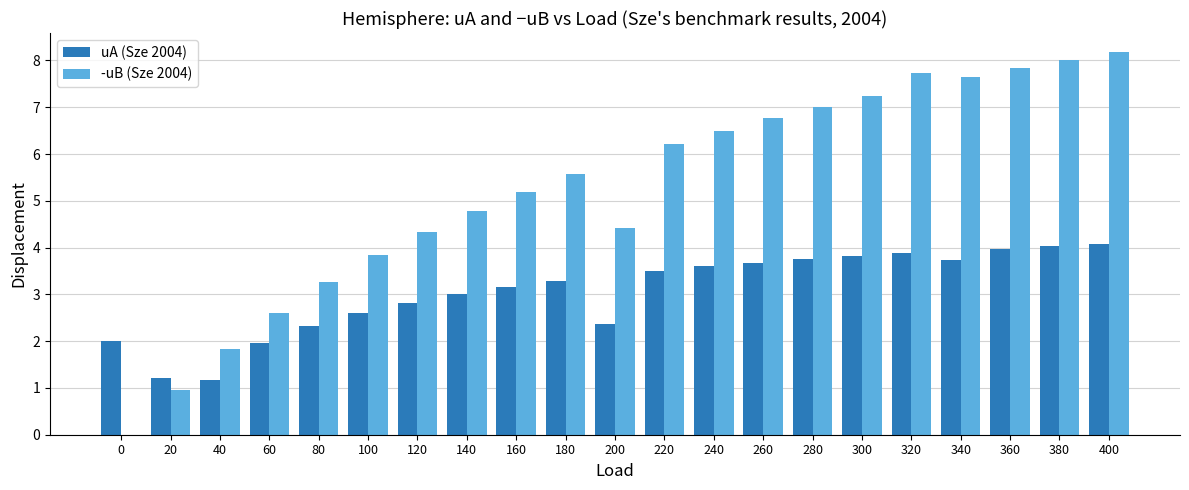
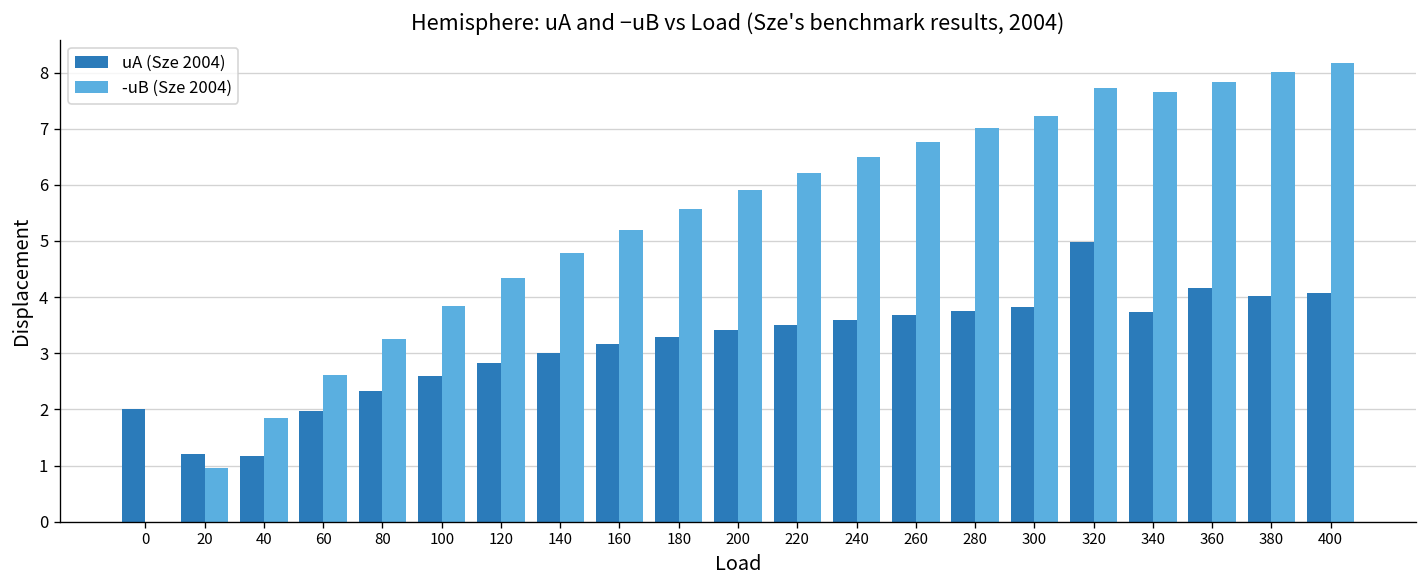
  {
    "uA (Sze 2004)": {
      "0": 2.0,
      "20": 1.2,
      "40": 1.2,
      "60": 2.0,
      "80": 2.3,
      "100": 2.6,
      "120": 2.8,
      "140": 3.0,
      "160": 3.2,
      "180": 3.3,
-     "200": 2.4,
+     "200": 3.4,
      "220": 3.5,
      "240": 3.6,
      "260": 3.7,
      "280": 3.8,
      "300": 3.8,
-     "320": 3.9,
+     "320": 5.0,
      "340": 3.7,
-     "360": 4.0,
+     "360": 4.2,
      "380": 4.0,
      "400": 4.1
    },
    "-uB (Sze 2004)": {
      "0": 0.0,
      "20": 1.0,
      "40": 1.8,
      "60": 2.6,
      "80": 3.3,
      "100": 3.8,
      "120": 4.3,
      "140": 4.8,
      "160": 5.2,
      "180": 5.6,
-     "200": 4.4,
+     "200": 5.9,
      "220": 6.2,
      "240": 6.5,
      "260": 6.8,
      "280": 7.0,
      "300": 7.2,
      "320": 7.7,
      "340": 7.6,
      "360": 7.8,
      "380": 8.0,
      "400": 8.2
    }
  }
